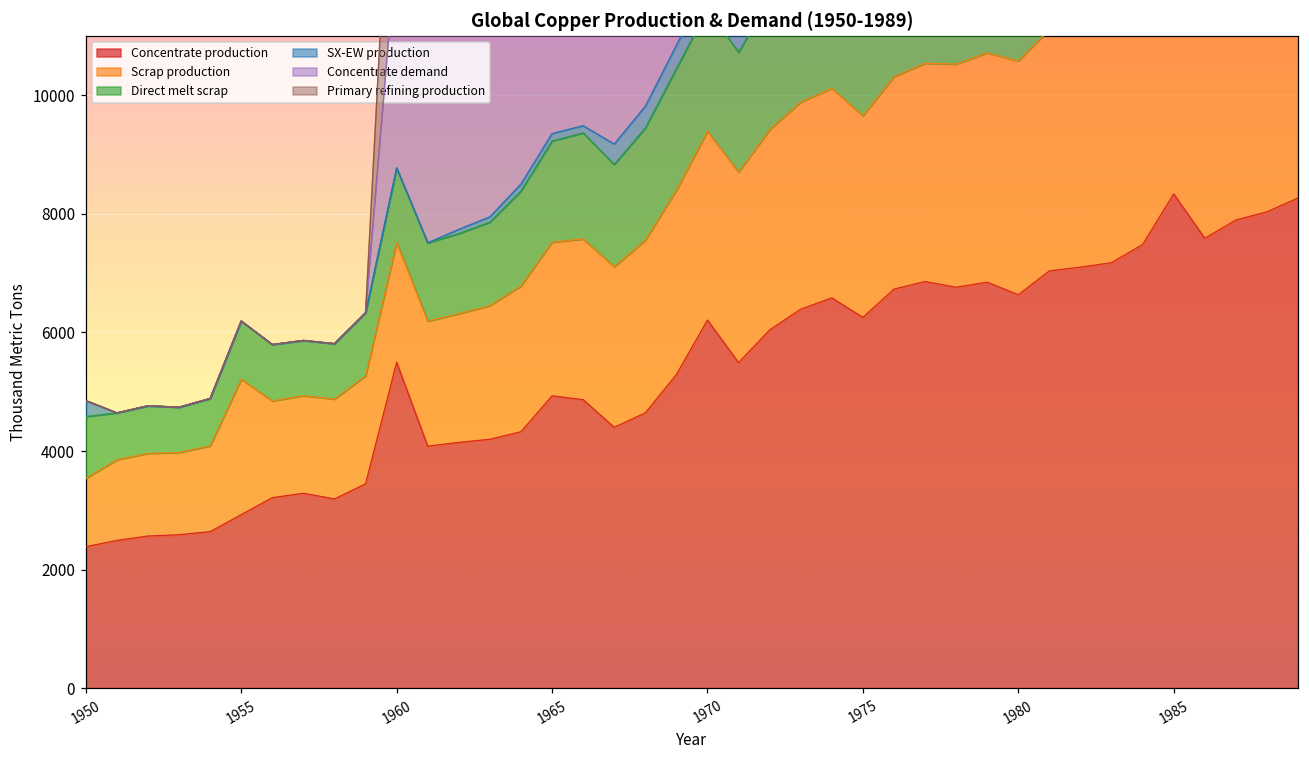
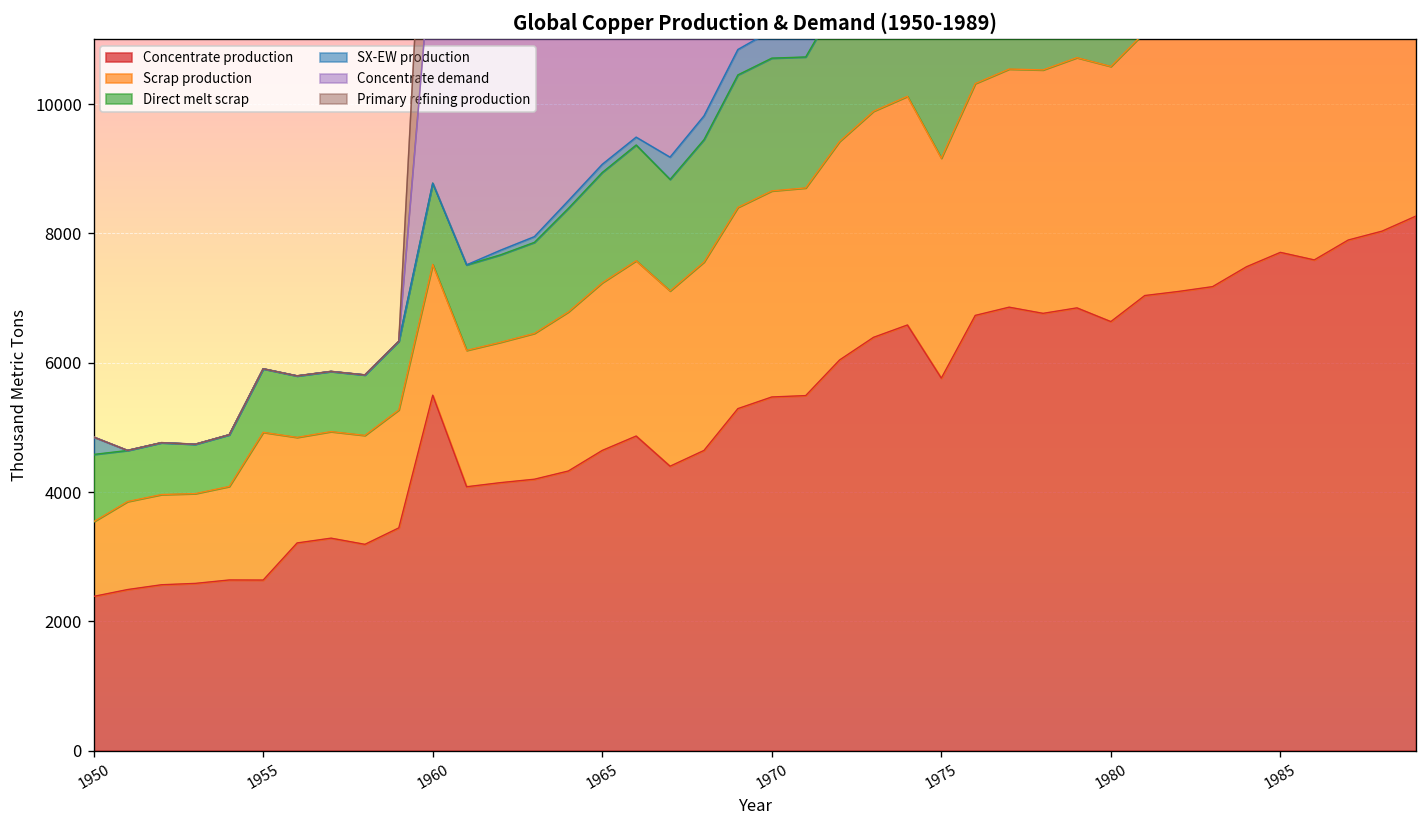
  {
    "Concentrate production": {
      "1950": 2400,
-     "1955": 2900,
+     "1955": 2600,
      "1960": 5500,
-     "1965": 4900,
-     "1970": 6200,
-     "1975": 6300,
+     "1965": 4600,
+     "1970": 5500,
+     "1975": 5800,
      "1980": 6600,
-     "1985": 8300
+     "1985": 7700
    },
    "Scrap production": {
      "1950": 1200,
      "1955": 2300,
      "1960": 2000,
      "1965": 2600,
      "1970": 3200,
      "1975": 3400,
      "1980": 3900
    },
    "Direct melt scrap": {
      "1950": 1000,
      "1965": 1700
    },
    "SX-EW production": {
      "1965": 100
    }
  }
